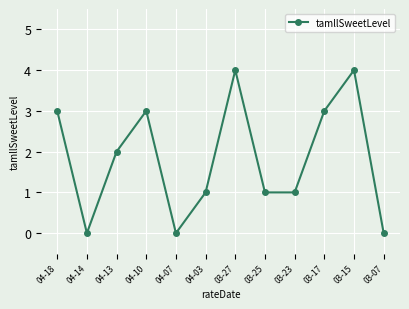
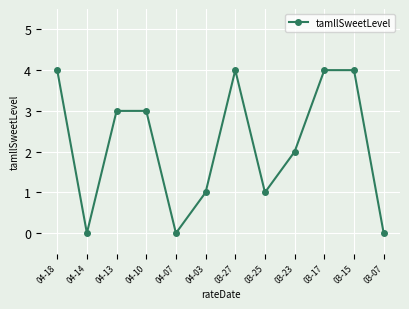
  {
-   "04-18": 3,
+   "04-18": 4,
    "04-14": 0,
-   "04-13": 2,
+   "04-13": 3,
    "04-10": 3,
    "04-07": 0,
    "04-03": 1,
    "03-27": 4,
    "03-25": 1,
-   "03-23": 1,
-   "03-17": 3,
+   "03-23": 2,
+   "03-17": 4,
    "03-15": 4,
    "03-07": 0
  }
